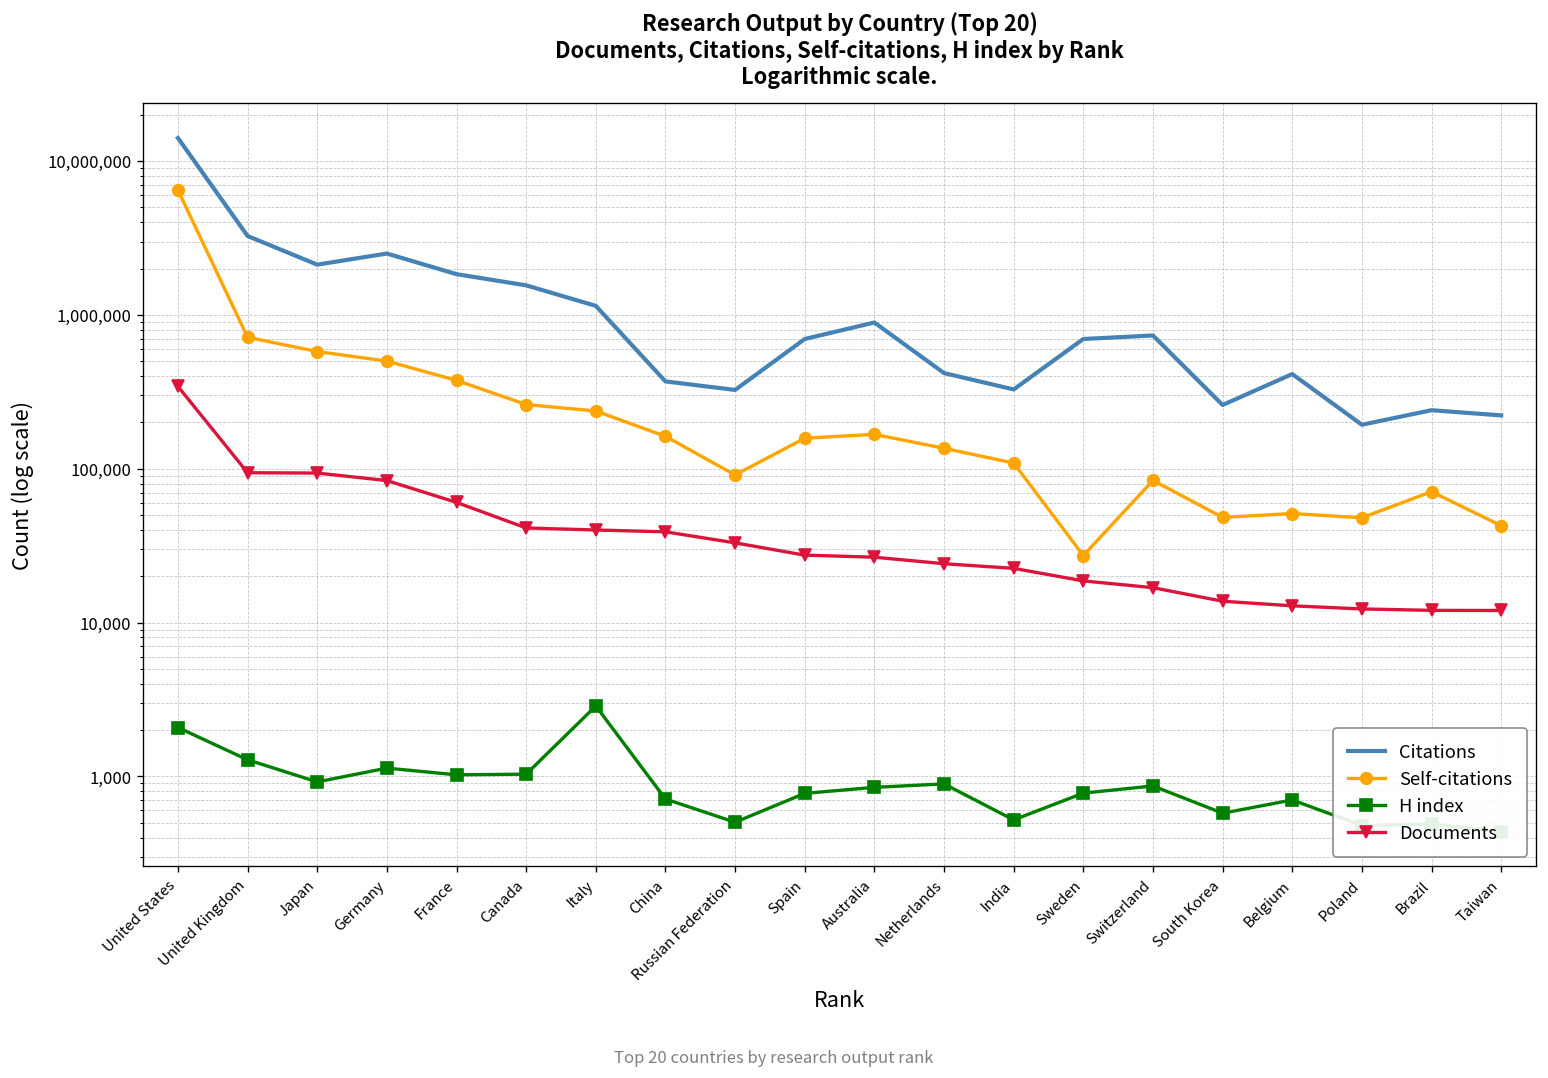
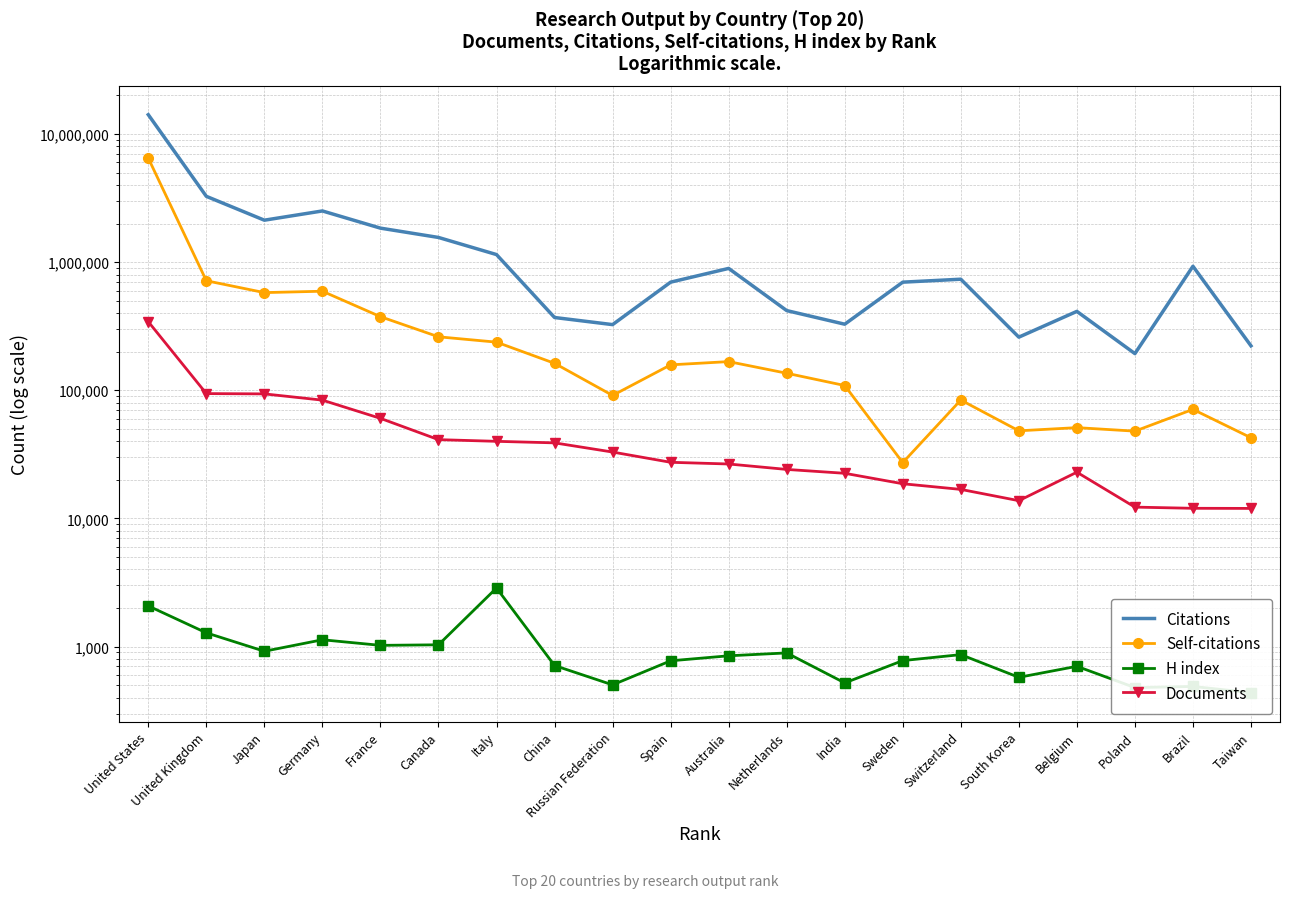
  {
    "Citations": {
      "United States": "14,000,000",
      "United Kingdom": "3,300,000",
      "Japan": "2,100,000",
      "Germany": "2,500,000",
      "France": "1,800,000",
      "Canada": "1,600,000",
      "Italy": "1,100,000",
      "China": "370,000",
      "Russian Federation": "330,000",
      "Spain": "700,000",
      "Australia": "900,000",
      "Netherlands": "420,000",
      "India": "330,000",
      "Sweden": "700,000",
      "Switzerland": "700,000",
      "South Korea": "260,000",
      "Belgium": "410,000",
      "Poland": "190,000",
-     "Brazil": "240,000",
+     "Brazil": "900,000",
      "Taiwan": "220,000"
    },
    "Self-citations": {
      "United States": "6,000,000",
      "United Kingdom": "700,000",
      "Japan": "600,000",
-     "Germany": "500,000",
+     "Germany": "600,000",
      "France": "380,000",
      "Canada": "260,000",
      "Italy": "240,000",
      "China": "160,000",
      "Russian Federation": "90,000",
      "Spain": "160,000",
      "Australia": "170,000",
      "Netherlands": "140,000",
      "India": "110,000",
      "Sweden": "27,000",
      "Switzerland": "80,000",
      "South Korea": "48,000",
      "Belgium": "51,000",
      "Poland": "48,000",
      "Brazil": "70,000",
      "Taiwan": "43,000"
    },
    "H index": {
      "United States": "2,100",
      "United Kingdom": "1,300",
      "Japan": "900",
      "Germany": "1,100",
      "France": "1,000",
      "Canada": "1,000",
      "Italy": "2,900",
      "China": "700",
      "Russian Federation": "500",
      "Spain": "800",
      "Australia": "800",
      "Netherlands": "900",
      "India": "520",
      "Sweden": "800",
      "Switzerland": "900",
      "South Korea": "600",
      "Belgium": "700"
    },
    "Documents": {
      "United States": "340,000",
      "United Kingdom": "90,000",
      "Japan": "90,000",
      "Germany": "80,000",
      "France": "60,000",
      "Canada": "41,000",
      "Italy": "40,000",
      "China": "39,000",
      "Russian Federation": "33,000",
      "Spain": "27,000",
      "Australia": "27,000",
      "Netherlands": "24,000",
      "India": "23,000",
      "Sweden": "19,000",
      "Switzerland": "17,000",
      "South Korea": "14,000",
-     "Belgium": "13,000",
+     "Belgium": "23,000",
      "Poland": "12,000",
      "Brazil": "12,000",
      "Taiwan": "12,000"
    }
  }
